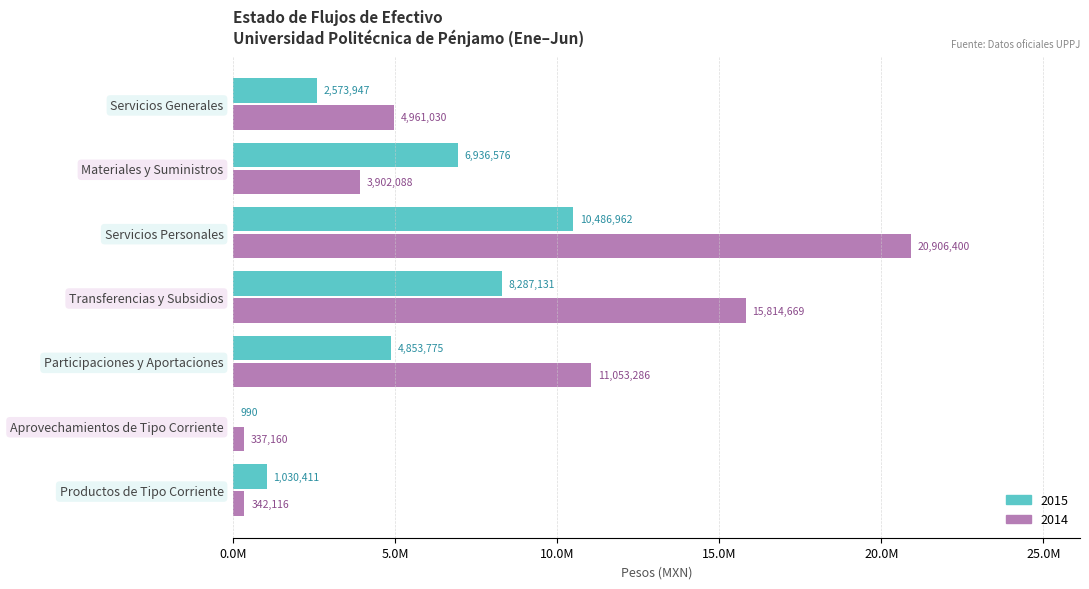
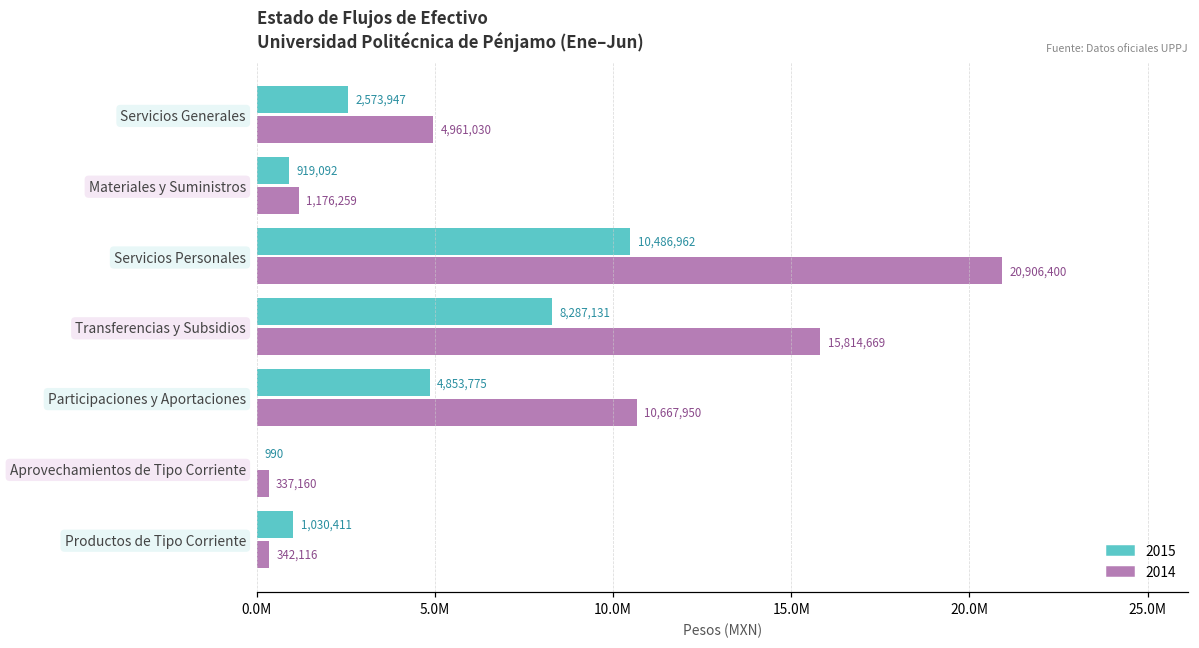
  {
    "2014": {
      "Servicios Generales": "4,961,030",
-     "Materiales y Suministros": "3,902,088",
+     "Materiales y Suministros": "1,176,259",
      "Servicios Personales": "20,906,400",
      "Transferencias y Subsidios": "15,814,669",
-     "Participaciones y Aportaciones": "11,053,286",
+     "Participaciones y Aportaciones": "10,667,950",
      "Aprovechamientos de Tipo Corriente": "337,160",
      "Productos de Tipo Corriente": "342,116"
    },
    "2015": {
      "Servicios Generales": "2,573,947",
-     "Materiales y Suministros": "6,936,576",
+     "Materiales y Suministros": "919,092",
      "Servicios Personales": "10,486,962",
      "Transferencias y Subsidios": "8,287,131",
      "Participaciones y Aportaciones": "4,853,775",
      "Aprovechamientos de Tipo Corriente": "990",
      "Productos de Tipo Corriente": "1,030,411"
    }
  }
